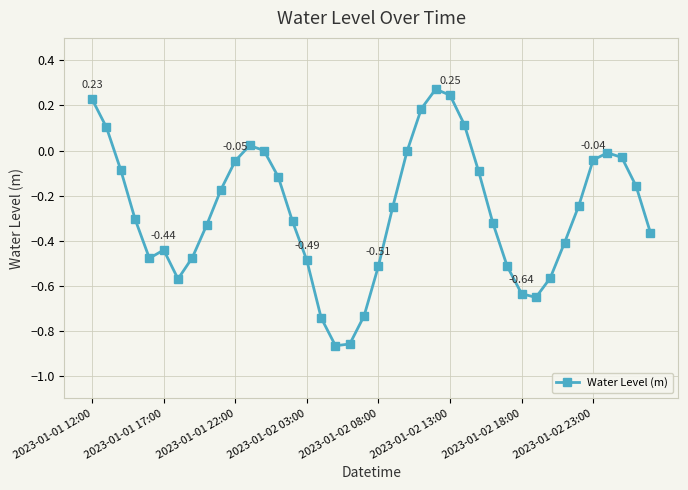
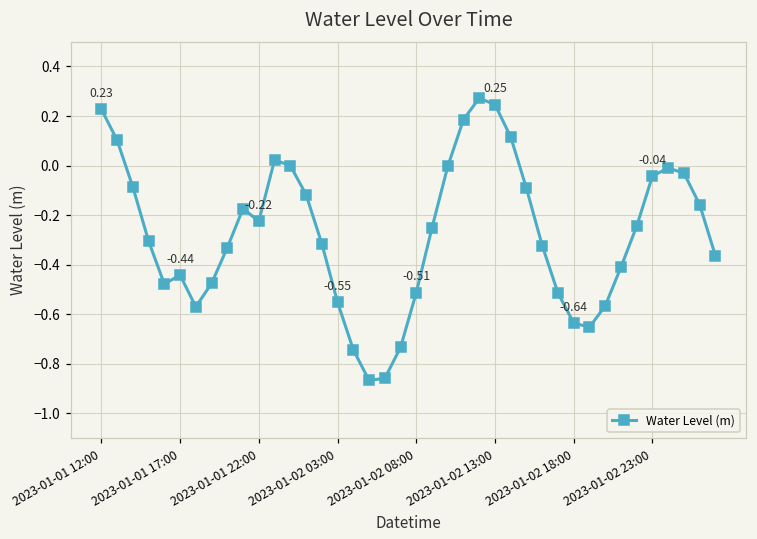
  {
    "2023-01-01 12:00": 0.23,
    "2023-01-01 17:00": -0.44,
-   "2023-01-01 22:00": -0.05,
-   "2023-01-02 03:00": -0.49,
+   "2023-01-01 22:00": -0.22,
+   "2023-01-02 03:00": -0.55,
    "2023-01-02 08:00": -0.51,
    "2023-01-02 13:00": 0.25,
    "2023-01-02 18:00": -0.64
  }
